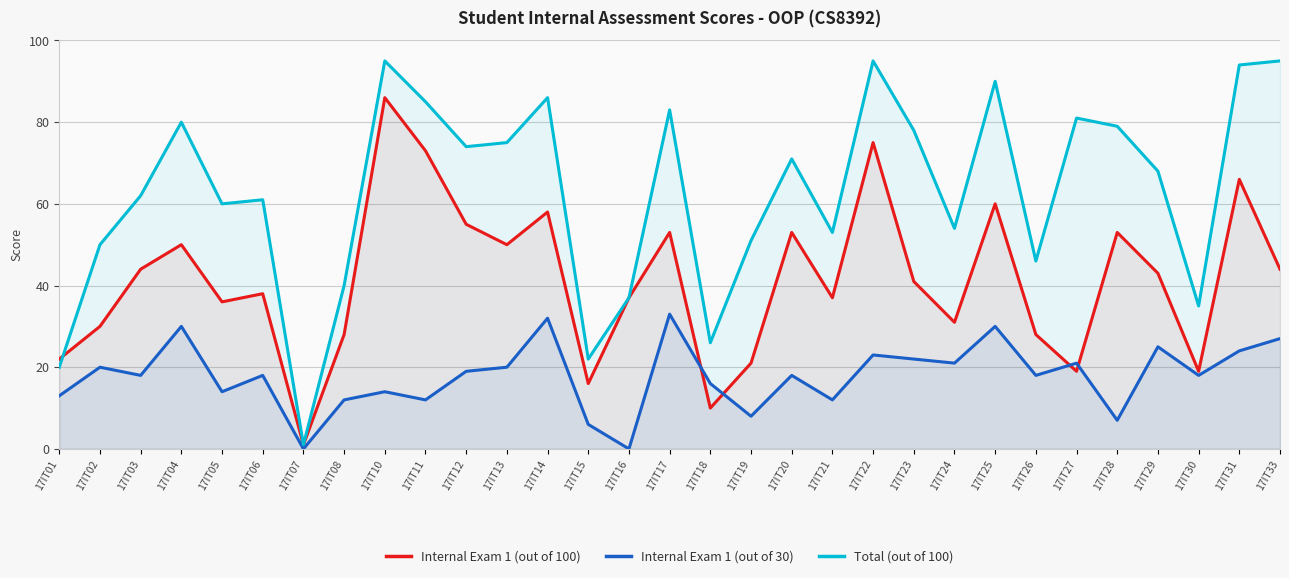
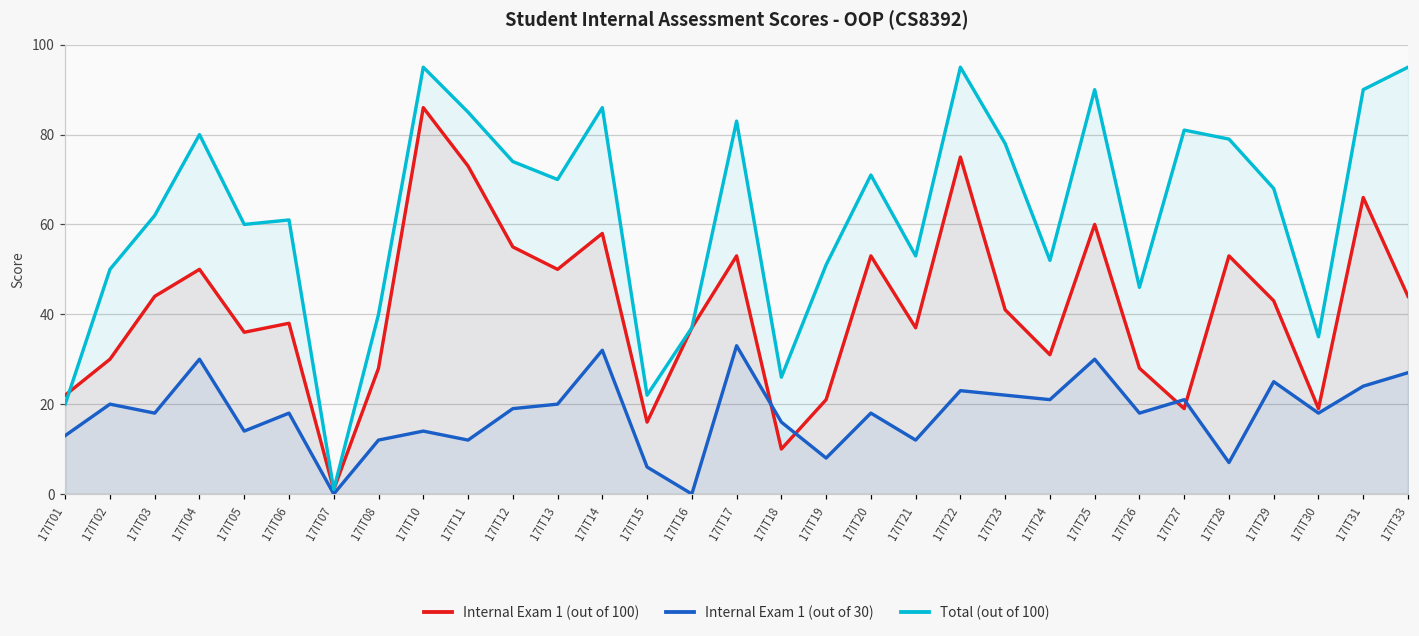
  {
    "Internal Exam 1 (out of 100)": {
      "17IT01": 22,
      "17IT02": 30,
      "17IT03": 44,
      "17IT04": 50,
      "17IT05": 36,
      "17IT06": 38,
      "17IT08": 28,
      "17IT10": 86,
      "17IT11": 73,
      "17IT12": 55,
      "17IT13": 50,
      "17IT14": 58,
      "17IT15": 16,
      "17IT17": 53,
      "17IT18": 10,
      "17IT19": 21,
      "17IT20": 53,
      "17IT21": 37,
      "17IT22": 75,
      "17IT23": 41,
      "17IT24": 31,
      "17IT25": 60,
      "17IT26": 28,
      "17IT27": 19,
      "17IT28": 53,
      "17IT29": 43,
      "17IT30": 19,
      "17IT31": 66,
      "17IT33": 44
    },
    "Internal Exam 1 (out of 30)": {
      "17IT01": 13,
      "17IT02": 20,
      "17IT03": 18,
      "17IT04": 30,
      "17IT05": 14,
      "17IT06": 18,
      "17IT07": 0,
      "17IT08": 12,
      "17IT10": 14,
      "17IT11": 12,
      "17IT12": 19,
      "17IT13": 20,
      "17IT14": 32,
      "17IT15": 6,
      "17IT16": 0,
      "17IT17": 33,
      "17IT18": 16,
      "17IT19": 8,
      "17IT20": 18,
      "17IT21": 12,
      "17IT22": 23,
      "17IT23": 22,
      "17IT24": 21,
      "17IT25": 30,
      "17IT26": 18,
      "17IT27": 21,
      "17IT28": 7,
      "17IT29": 25,
      "17IT30": 18,
      "17IT31": 24,
      "17IT33": 27
    },
    "Total (out of 100)": {
      "17IT01": 20,
      "17IT02": 50,
      "17IT03": 62,
      "17IT04": 80,
      "17IT05": 60,
      "17IT06": 61,
      "17IT08": 40,
      "17IT10": 95,
      "17IT11": 85,
      "17IT12": 74,
-     "17IT13": 75,
+     "17IT13": 70,
      "17IT14": 86,
      "17IT15": 22,
      "17IT17": 83,
      "17IT18": 26,
      "17IT19": 51,
      "17IT20": 71,
      "17IT21": 53,
      "17IT22": 95,
      "17IT23": 78,
-     "17IT24": 54,
+     "17IT24": 52,
      "17IT25": 90,
      "17IT26": 46,
      "17IT27": 81,
      "17IT28": 79,
      "17IT29": 68,
      "17IT30": 35,
-     "17IT31": 94,
+     "17IT31": 90,
      "17IT33": 95
    }
  }
